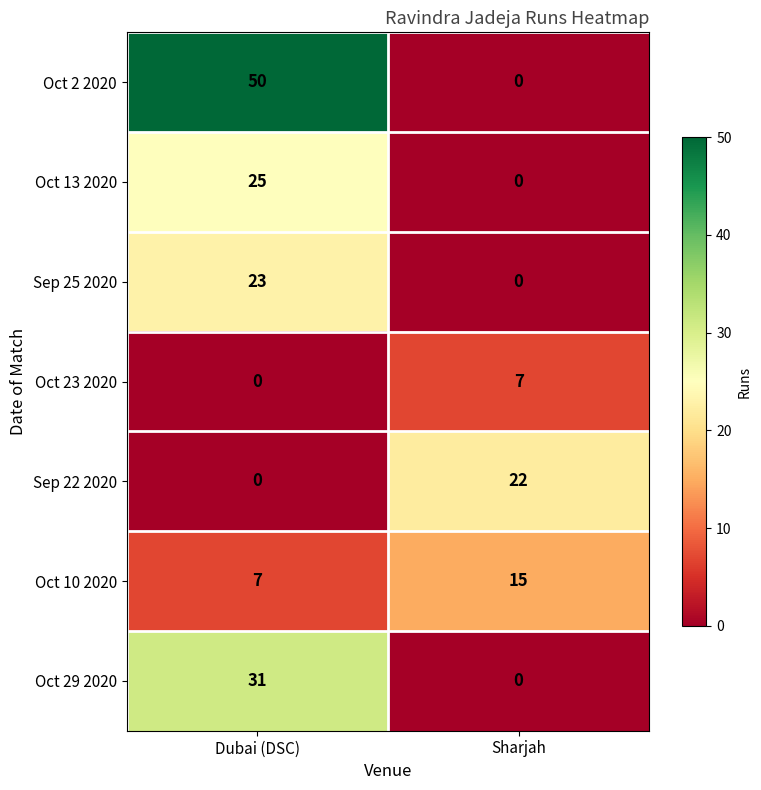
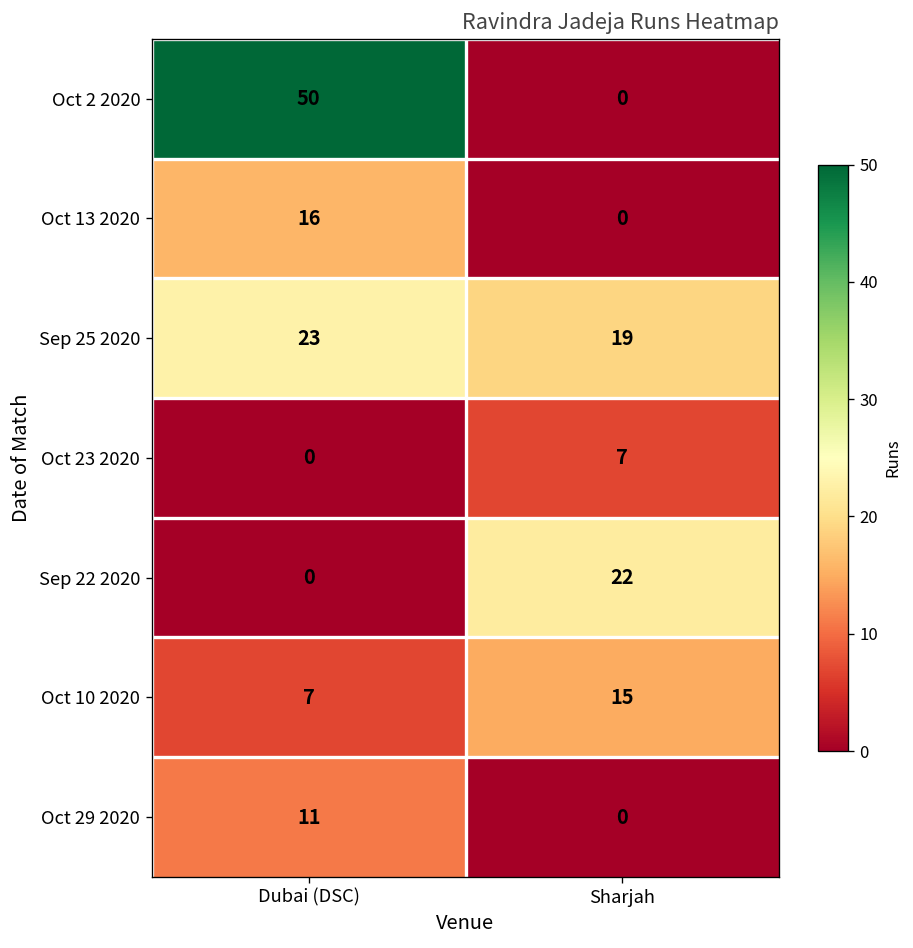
  {
    "Oct 2 2020": {
      "Dubai (DSC)": 50,
      "Sharjah": 0
    },
    "Oct 13 2020": {
-     "Dubai (DSC)": 25,
+     "Dubai (DSC)": 16,
      "Sharjah": 0
    },
    "Sep 25 2020": {
      "Dubai (DSC)": 23,
-     "Sharjah": 0
+     "Sharjah": 19
    },
    "Oct 23 2020": {
      "Dubai (DSC)": 0,
      "Sharjah": 7
    },
    "Sep 22 2020": {
      "Dubai (DSC)": 0,
      "Sharjah": 22
    },
    "Oct 10 2020": {
      "Dubai (DSC)": 7,
      "Sharjah": 15
    },
    "Oct 29 2020": {
-     "Dubai (DSC)": 31,
+     "Dubai (DSC)": 11,
      "Sharjah": 0
    }
  }
